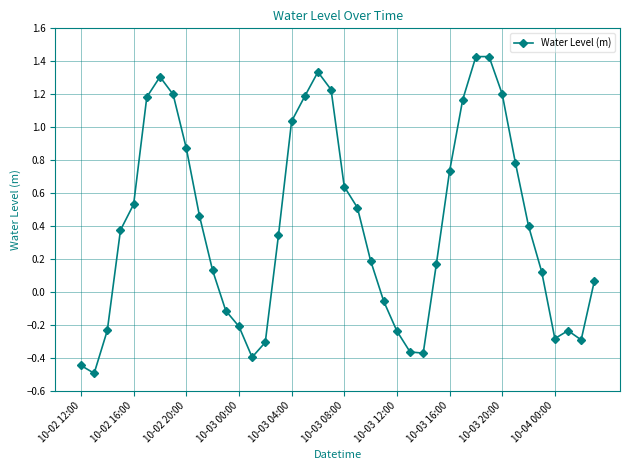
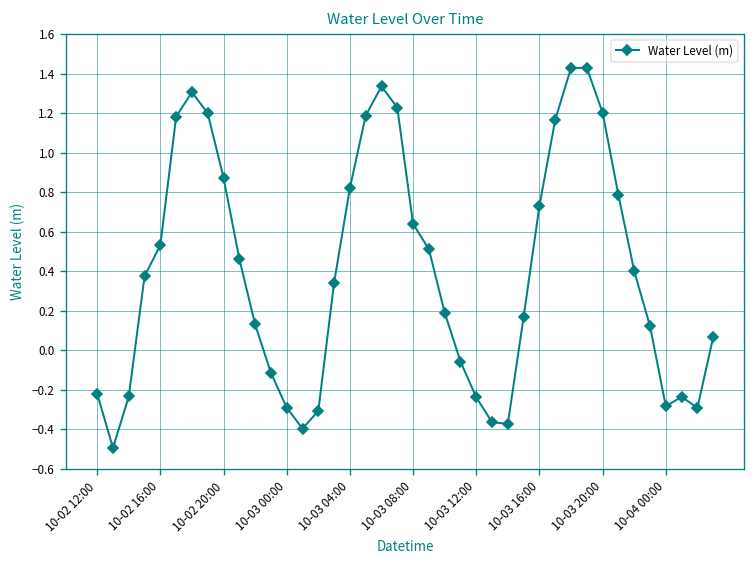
  {
-   "10-02 12:00": -0.45,
+   "10-02 12:00": -0.22,
    "10-02 16:00": 0.53,
    "10-02 20:00": 0.87,
-   "10-03 00:00": -0.21,
-   "10-03 04:00": 1.04,
+   "10-03 00:00": -0.29,
+   "10-03 04:00": 0.82,
    "10-03 08:00": 0.64,
    "10-03 12:00": -0.24,
    "10-03 16:00": 0.73,
    "10-03 20:00": 1.20,
    "10-04 00:00": -0.28
  }
